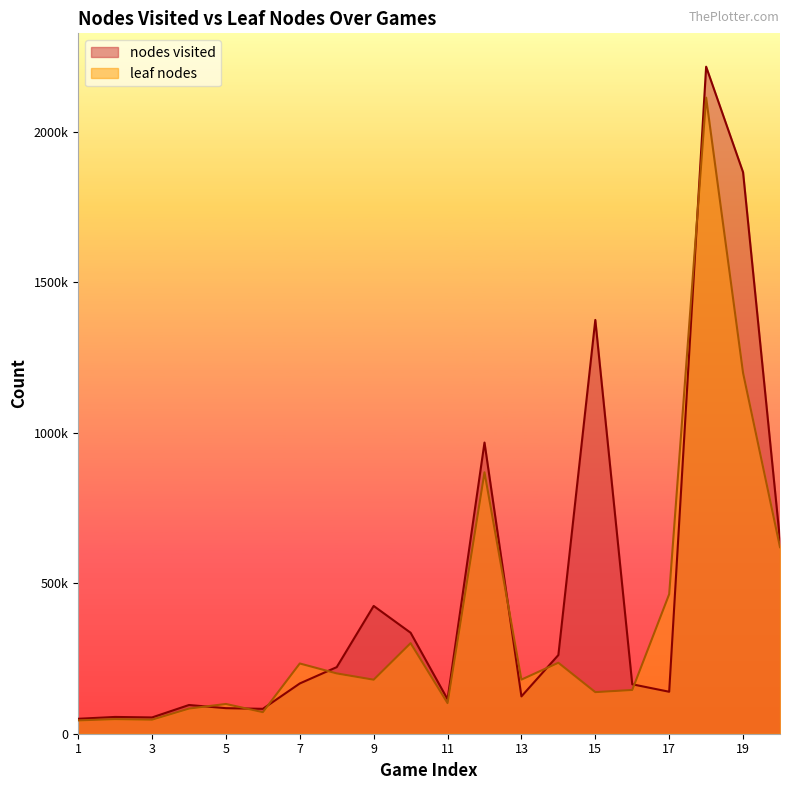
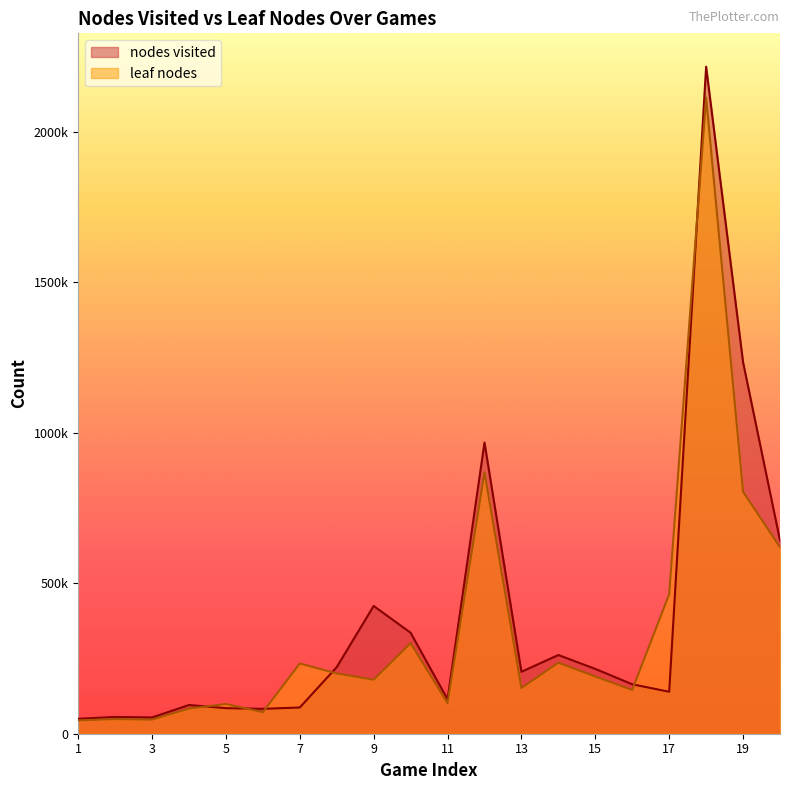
  {
    "nodes visited": {
      "5": 80000,
-     "7": 170000,
+     "7": 90000,
      "9": 420000,
      "11": 110000,
-     "13": 120000,
-     "15": 1370000,
+     "13": 210000,
+     "15": 220000,
      "17": 140000,
-     "19": 1870000
+     "19": 1230000
    },
    "leaf nodes": {
      "5": 100000,
      "7": 230000,
      "9": 180000,
      "11": 100000,
-     "13": 180000,
-     "15": 140000,
+     "13": 150000,
+     "15": 190000,
      "17": 460000,
-     "19": 1200000
+     "19": 800000
    }
  }
